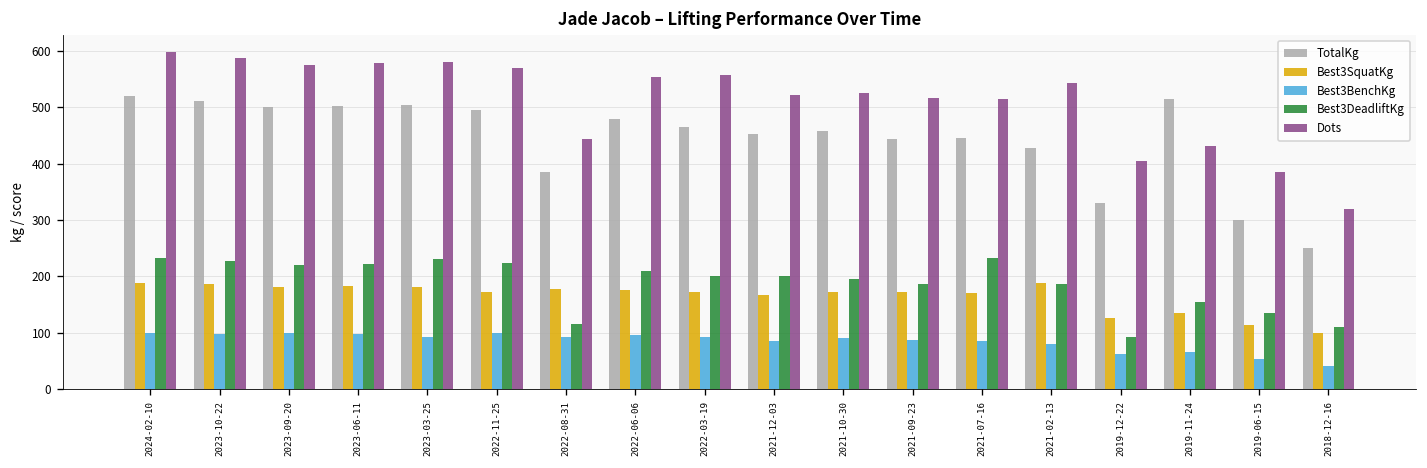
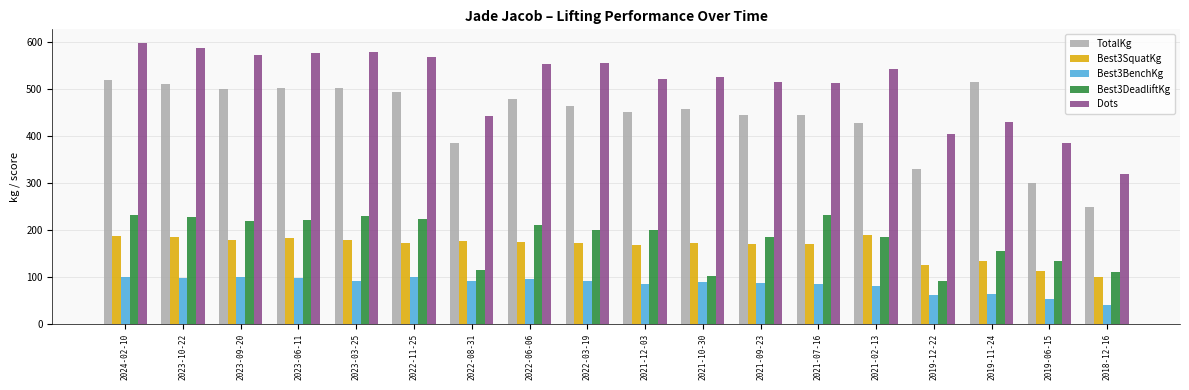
  {
    "TotalKg": {
      "2024-02-10": 520,
      "2023-10-22": 510,
      "2023-09-20": 500,
      "2023-06-11": 500,
      "2023-03-25": 500,
      "2022-11-25": 500,
      "2022-08-31": 390,
      "2022-06-06": 480,
      "2022-03-19": 470,
      "2021-12-03": 450,
      "2021-10-30": 460,
      "2021-09-23": 440,
      "2021-07-16": 450,
      "2021-02-13": 430,
      "2019-12-22": 330,
      "2019-11-24": 520,
      "2019-06-15": 300,
      "2018-12-16": 250
    },
    "Best3SquatKg": {
      "2024-02-10": 190,
      "2023-10-22": 190,
      "2023-09-20": 180,
      "2023-06-11": 180,
      "2023-03-25": 180,
      "2022-11-25": 170,
      "2022-08-31": 180,
      "2022-06-06": 180,
      "2022-03-19": 170,
      "2021-12-03": 170,
      "2021-10-30": 170,
      "2021-09-23": 170,
      "2021-07-16": 170,
      "2021-02-13": 190,
      "2019-12-22": 130,
      "2019-11-24": 140,
      "2019-06-15": 110,
      "2018-12-16": 100
    },
    "Best3BenchKg": {
      "2024-02-10": 100,
      "2023-10-22": 100,
      "2023-09-20": 100,
      "2023-06-11": 100,
      "2023-03-25": 90,
      "2022-11-25": 100,
      "2022-08-31": 90,
      "2022-06-06": 100,
      "2022-03-19": 90,
      "2021-12-03": 90,
      "2021-10-30": 90,
      "2021-09-23": 90,
      "2021-07-16": 90,
      "2021-02-13": 80,
      "2019-12-22": 60,
      "2019-11-24": 70,
      "2019-06-15": 50,
      "2018-12-16": 40
    },
    "Best3DeadliftKg": {
      "2024-02-10": 230,
      "2023-10-22": 230,
      "2023-09-20": 220,
      "2023-06-11": 220,
      "2023-03-25": 230,
      "2022-11-25": 220,
      "2022-08-31": 120,
      "2022-06-06": 210,
      "2022-03-19": 200,
      "2021-12-03": 200,
-     "2021-10-30": 200,
+     "2021-10-30": 100,
      "2021-09-23": 190,
      "2021-07-16": 230,
      "2021-02-13": 190,
      "2019-12-22": 90,
      "2019-11-24": 160,
      "2019-06-15": 140,
      "2018-12-16": 110
    },
    "Dots": {
      "2024-02-10": 600,
      "2023-10-22": 590,
      "2023-09-20": 570,
      "2023-06-11": 580,
      "2023-03-25": 580,
      "2022-11-25": 570,
      "2022-08-31": 440,
      "2022-06-06": 550,
      "2022-03-19": 560,
      "2021-12-03": 520,
      "2021-10-30": 530,
      "2021-09-23": 520,
      "2021-07-16": 510,
      "2021-02-13": 540,
      "2019-12-22": 400,
      "2019-11-24": 430,
      "2019-06-15": 390,
      "2018-12-16": 320
    }
  }
